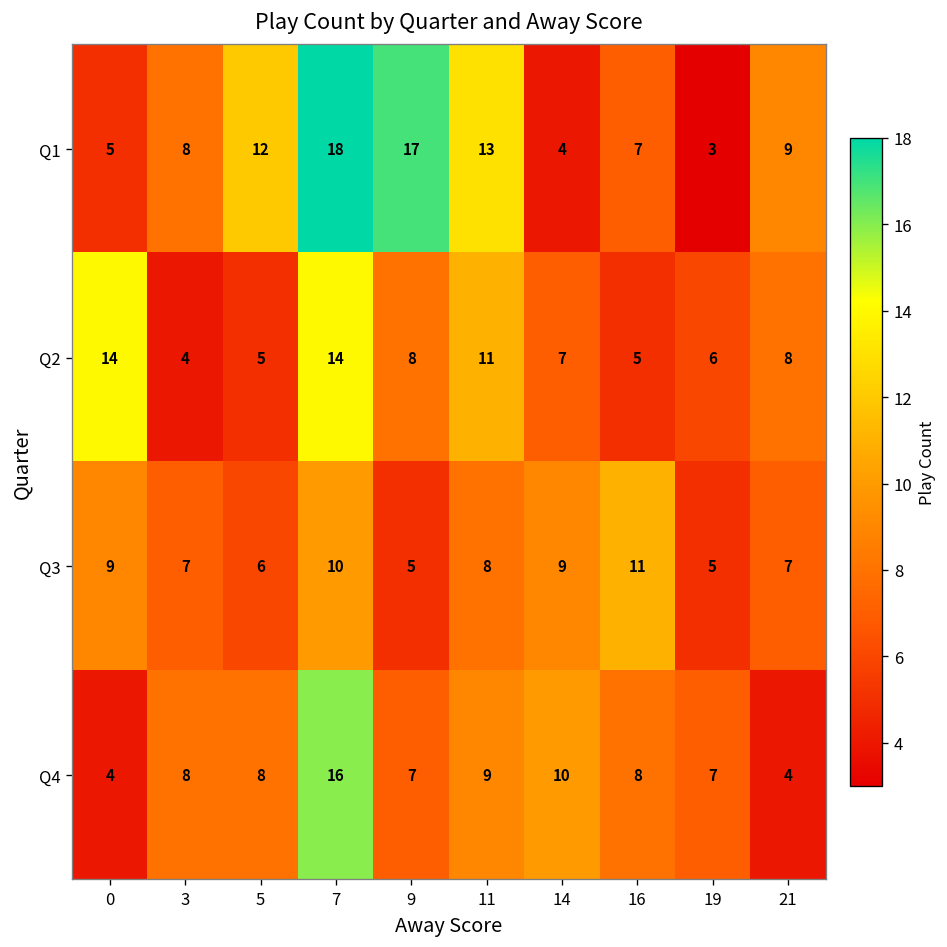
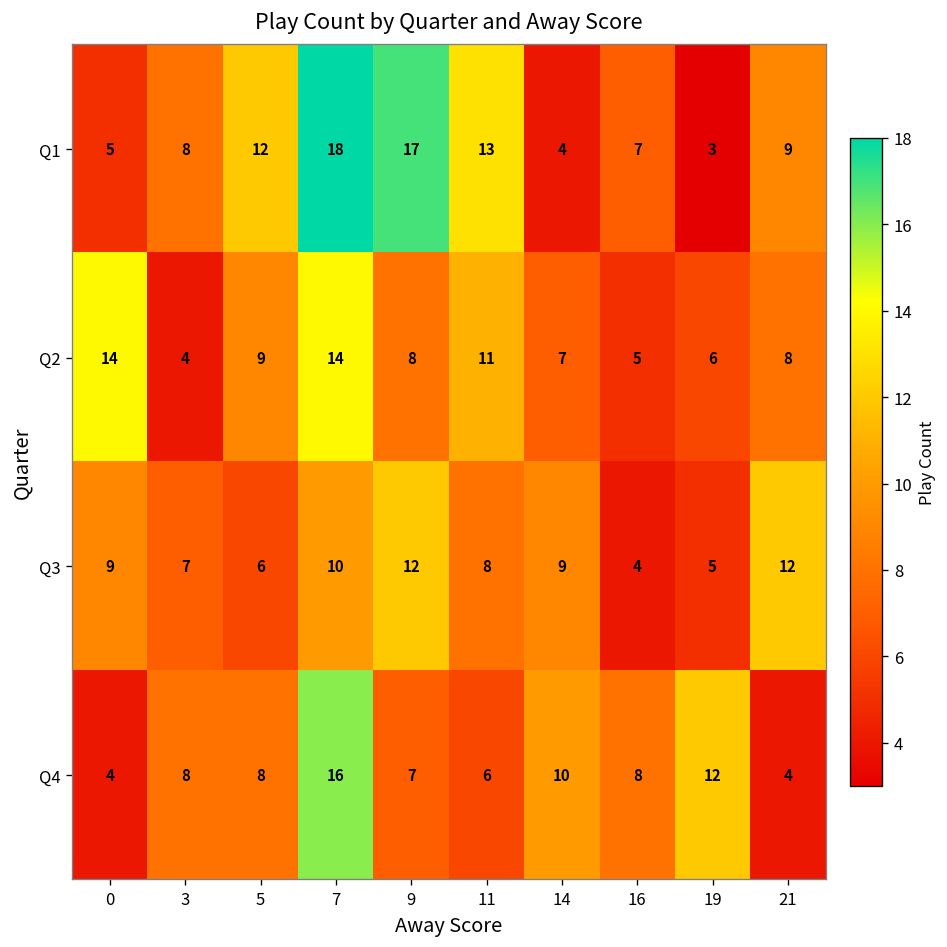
  {
    "Q1": {
      "0": 5,
      "3": 8,
      "5": 12,
      "7": 18,
      "9": 17,
      "11": 13,
      "14": 4,
      "16": 7,
      "19": 3,
      "21": 9
    },
    "Q2": {
      "0": 14,
      "3": 4,
-     "5": 5,
+     "5": 9,
      "7": 14,
      "9": 8,
      "11": 11,
      "14": 7,
      "16": 5,
      "19": 6,
      "21": 8
    },
    "Q3": {
      "0": 9,
      "3": 7,
      "5": 6,
      "7": 10,
-     "9": 5,
+     "9": 12,
      "11": 8,
      "14": 9,
-     "16": 11,
+     "16": 4,
      "19": 5,
-     "21": 7
+     "21": 12
    },
    "Q4": {
      "0": 4,
      "3": 8,
      "5": 8,
      "7": 16,
      "9": 7,
-     "11": 9,
+     "11": 6,
      "14": 10,
      "16": 8,
-     "19": 7,
+     "19": 12,
      "21": 4
    }
  }
